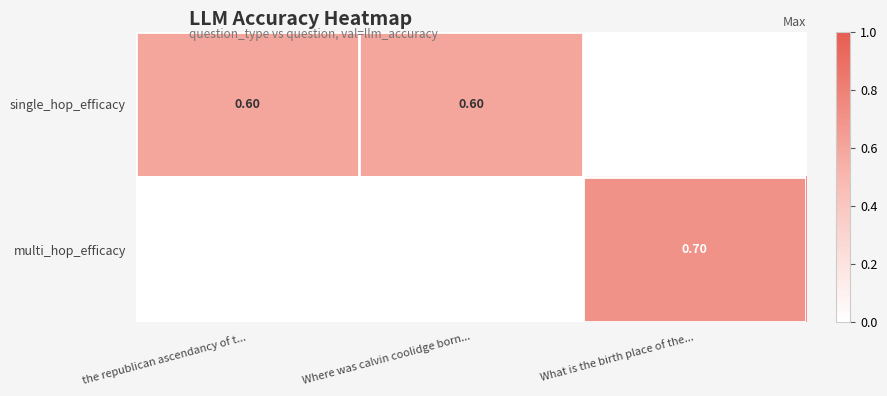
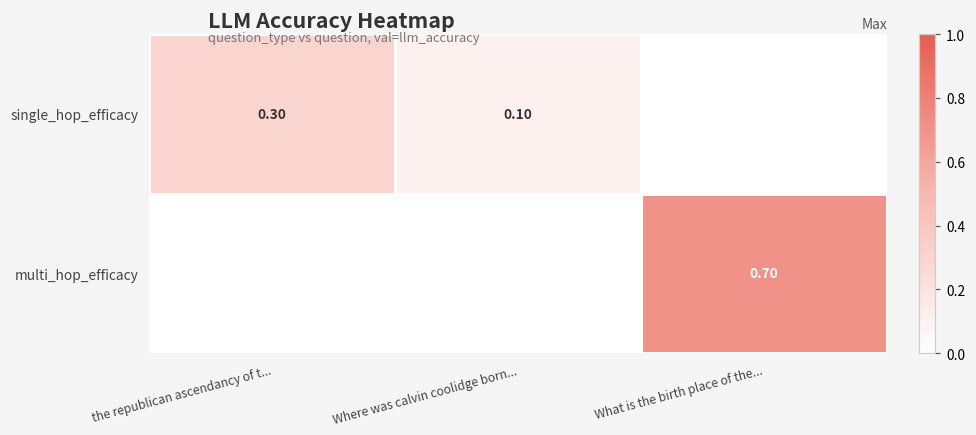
  {
    "single_hop_efficacy": {
-     "the republican ascendancy of t...": 0.60,
-     "Where was calvin coolidge born...": 0.60
+     "the republican ascendancy of t...": 0.30,
+     "Where was calvin coolidge born...": 0.10
    },
    "multi_hop_efficacy": {
      "What is the birth place of the...": 0.70
    }
  }
